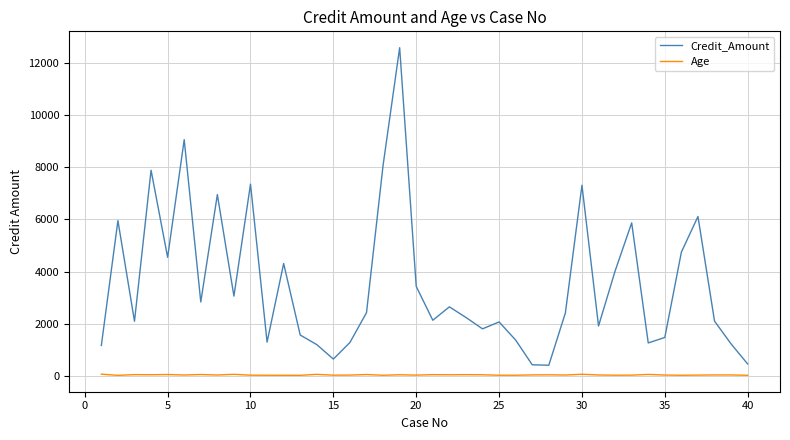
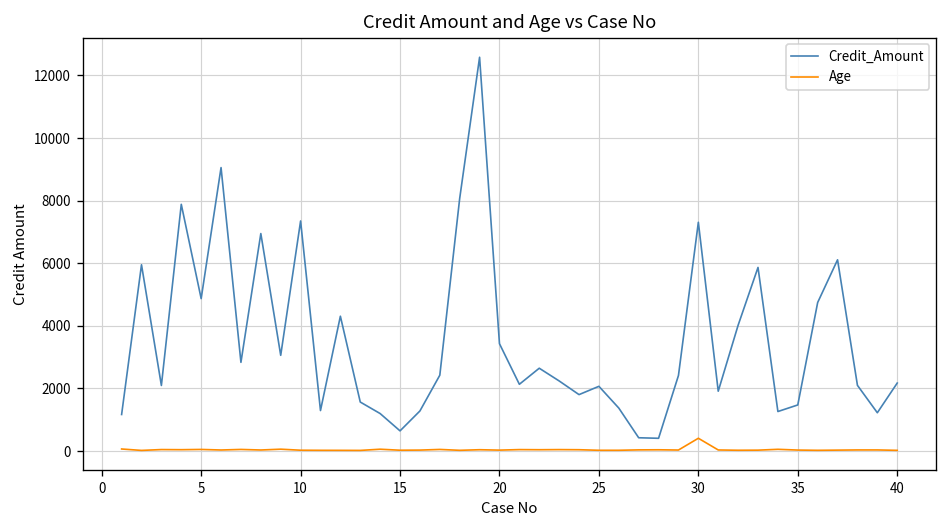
  {
    "Credit_Amount": {
-     "5": 4500,
+     "5": 4900,
      "10": 7400,
      "15": 600,
      "20": 3400,
      "25": 2100,
      "30": 7300,
      "35": 1500,
-     "40": 500
+     "40": 2200
    },
    "Age": {
      "5": 100,
      "10": 0,
      "15": 0,
      "20": 0,
      "25": 0,
-     "30": 100,
+     "30": 400,
      "35": 0,
      "40": 0
    }
  }
